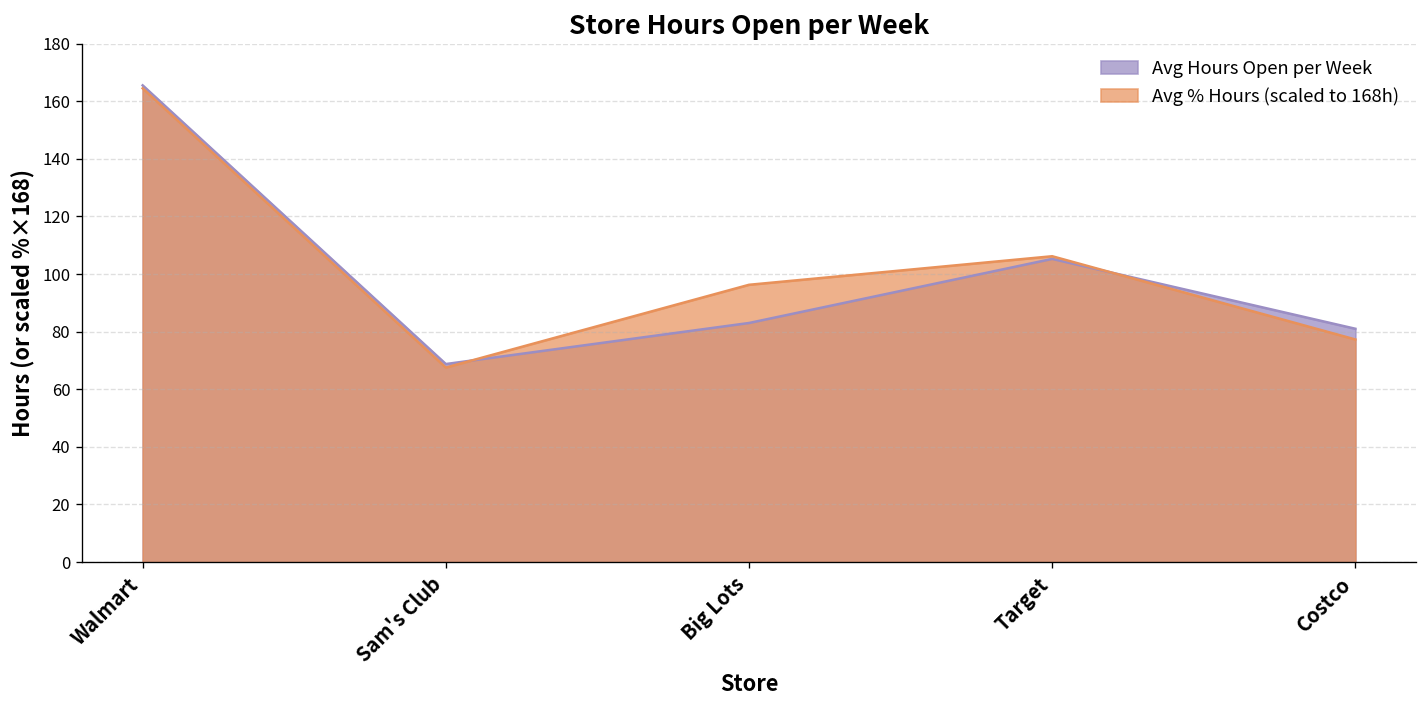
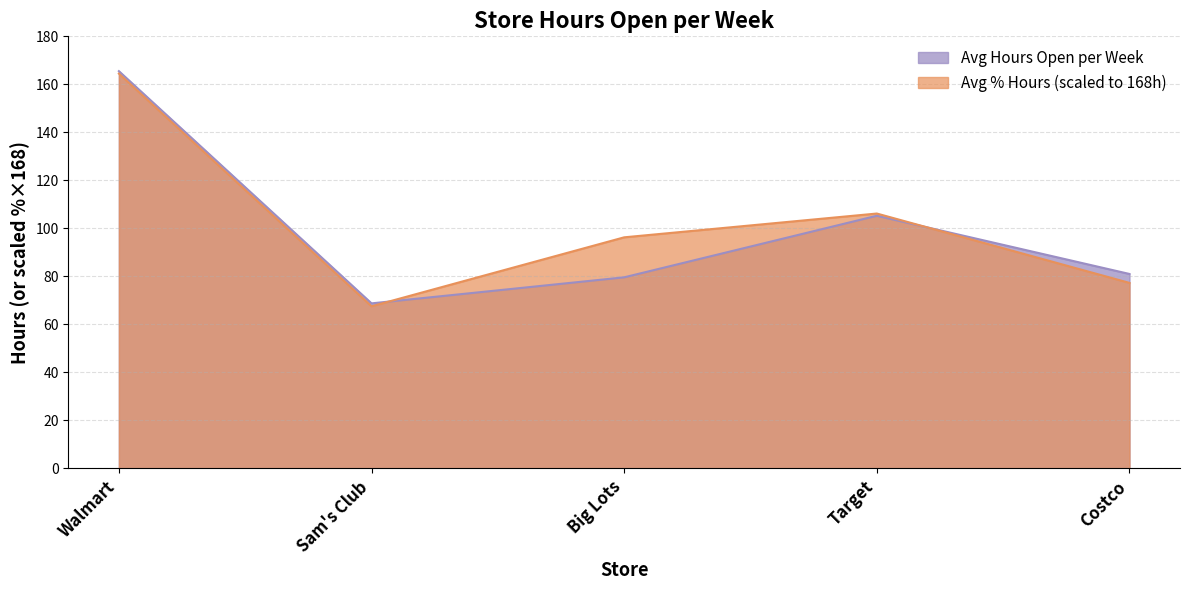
  {
    "Avg Hours Open per Week": {
      "Sam's Club": 69,
-     "Big Lots": 83,
+     "Big Lots": 80,
      "Costco": 81
    },
    "Avg % Hours (scaled to 168h)": {
      "Sam's Club": 68,
      "Big Lots": 96,
      "Costco": 77
    }
  }
